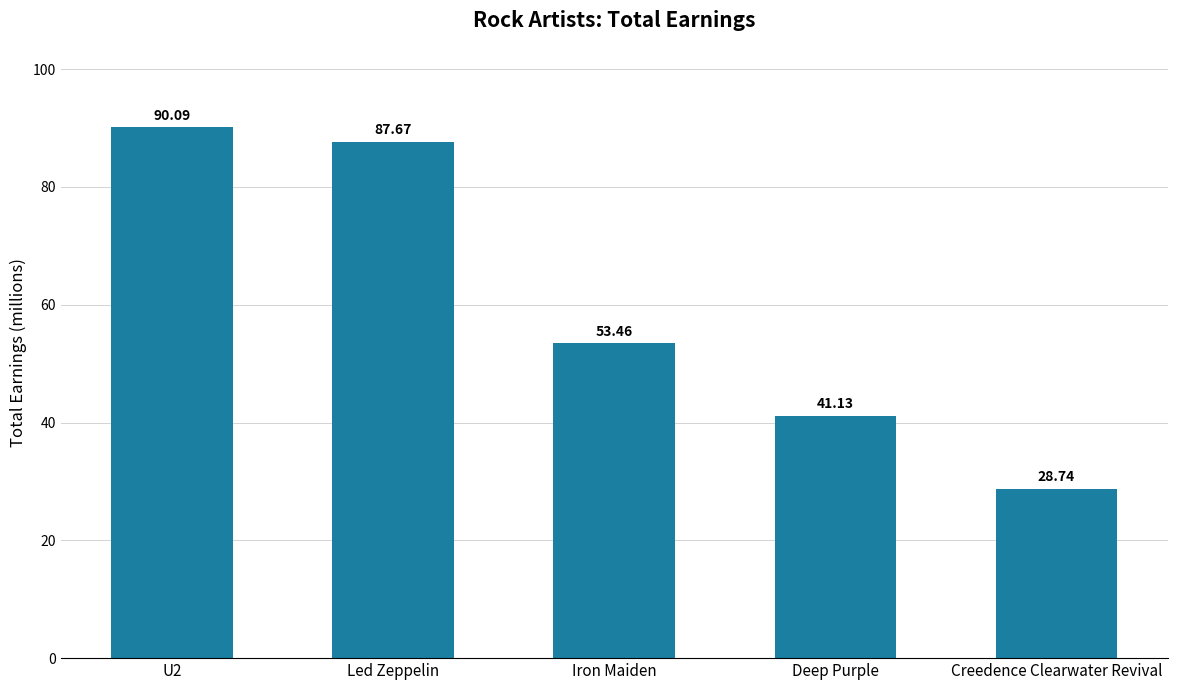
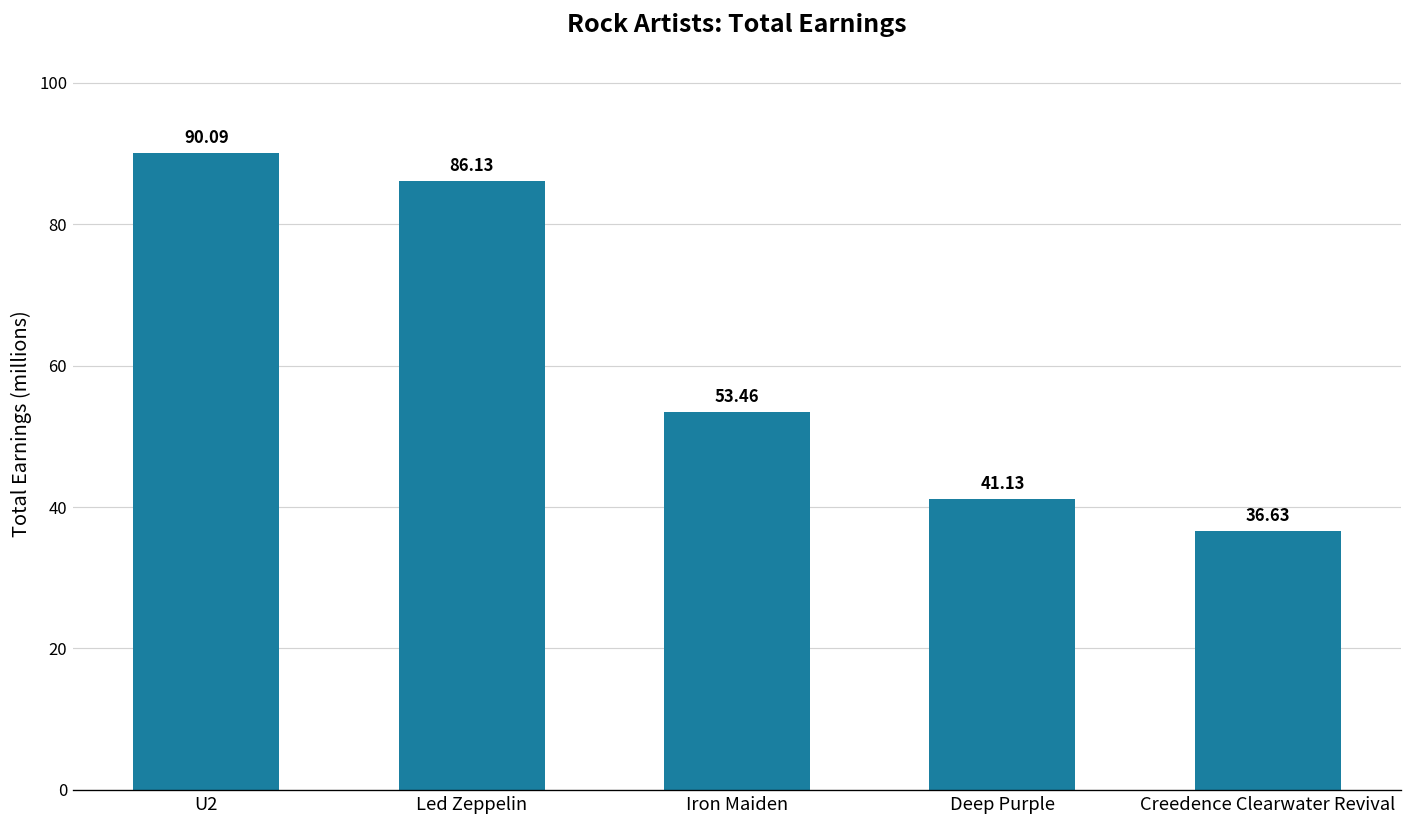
  {
    "U2": 90.09,
-   "Led Zeppelin": 87.67,
+   "Led Zeppelin": 86.13,
    "Iron Maiden": 53.46,
    "Deep Purple": 41.13,
-   "Creedence Clearwater Revival": 28.74
+   "Creedence Clearwater Revival": 36.63
  }
